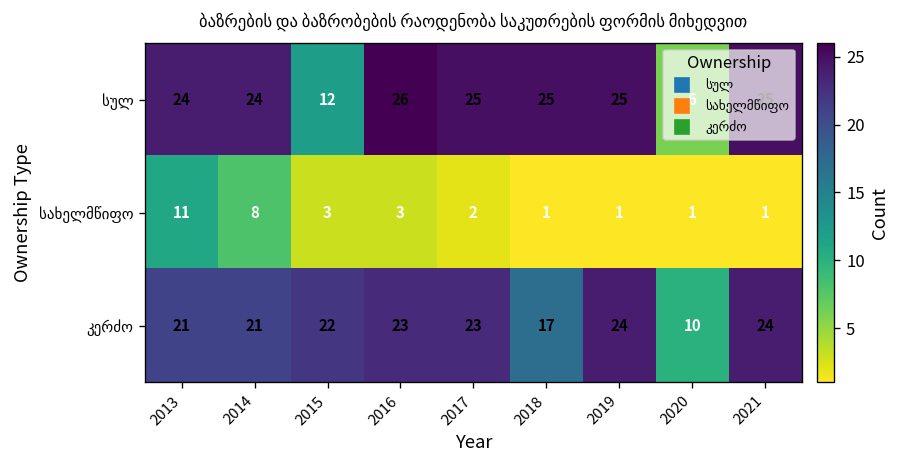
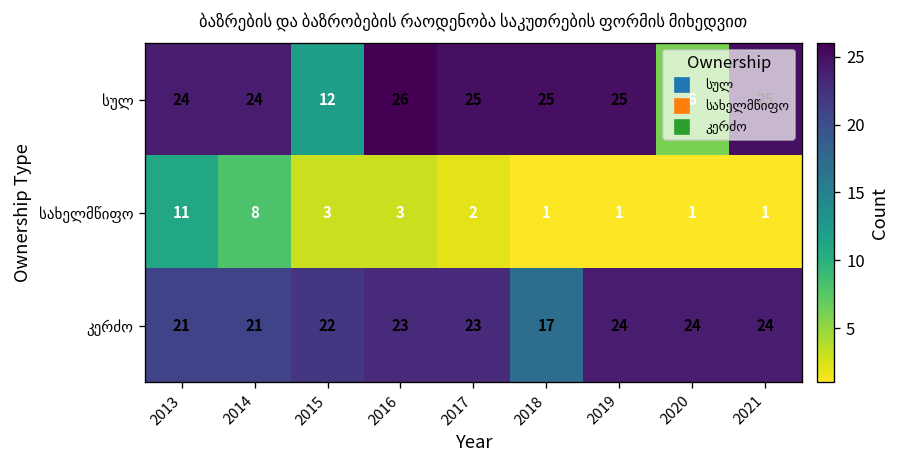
  {
    "სულ": {
      "2013": 24,
      "2014": 24,
      "2015": 12,
      "2016": 26,
      "2017": 25,
      "2018": 25,
      "2019": 25
    },
    "სახელმწიფო": {
      "2013": 11,
      "2014": 8,
      "2015": 3,
      "2016": 3,
      "2017": 2,
      "2018": 1,
      "2019": 1,
      "2020": 1,
      "2021": 1
    },
    "კერძო": {
      "2013": 21,
      "2014": 21,
      "2015": 22,
      "2016": 23,
      "2017": 23,
      "2018": 17,
      "2019": 24,
-     "2020": 10,
+     "2020": 24,
      "2021": 24
    }
  }
